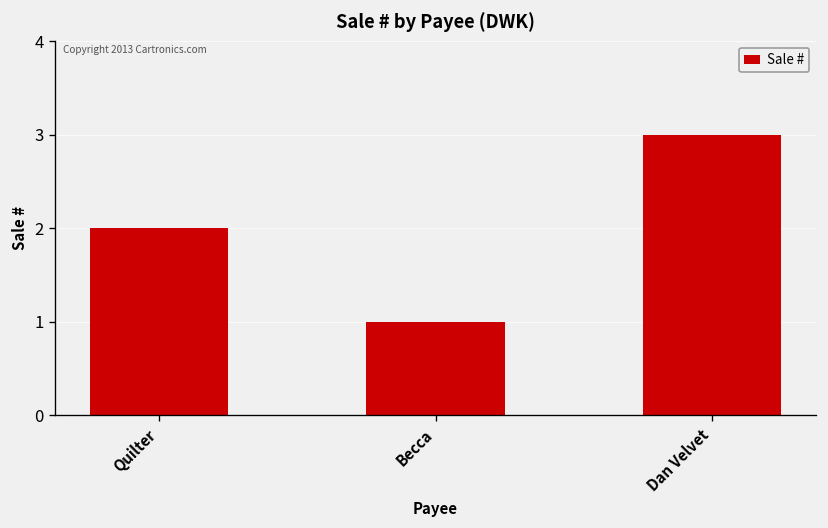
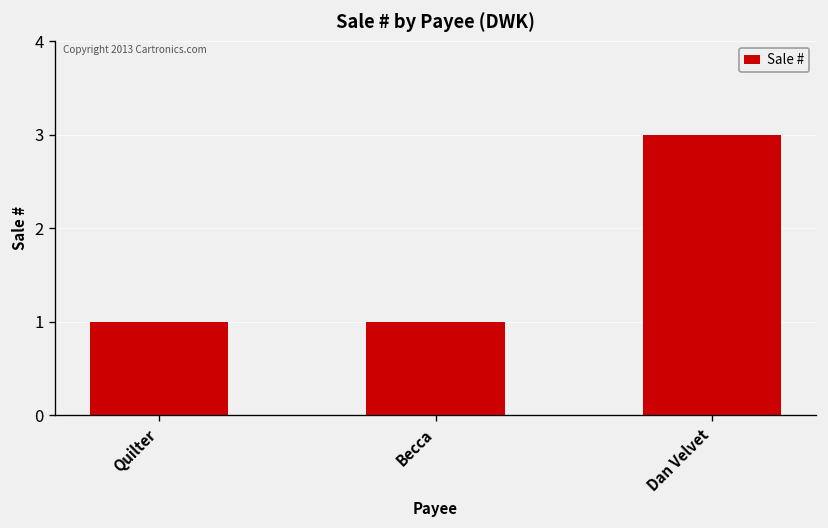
  {
-   "Quilter": 2,
+   "Quilter": 1,
    "Becca": 1,
    "Dan Velvet": 3
  }
